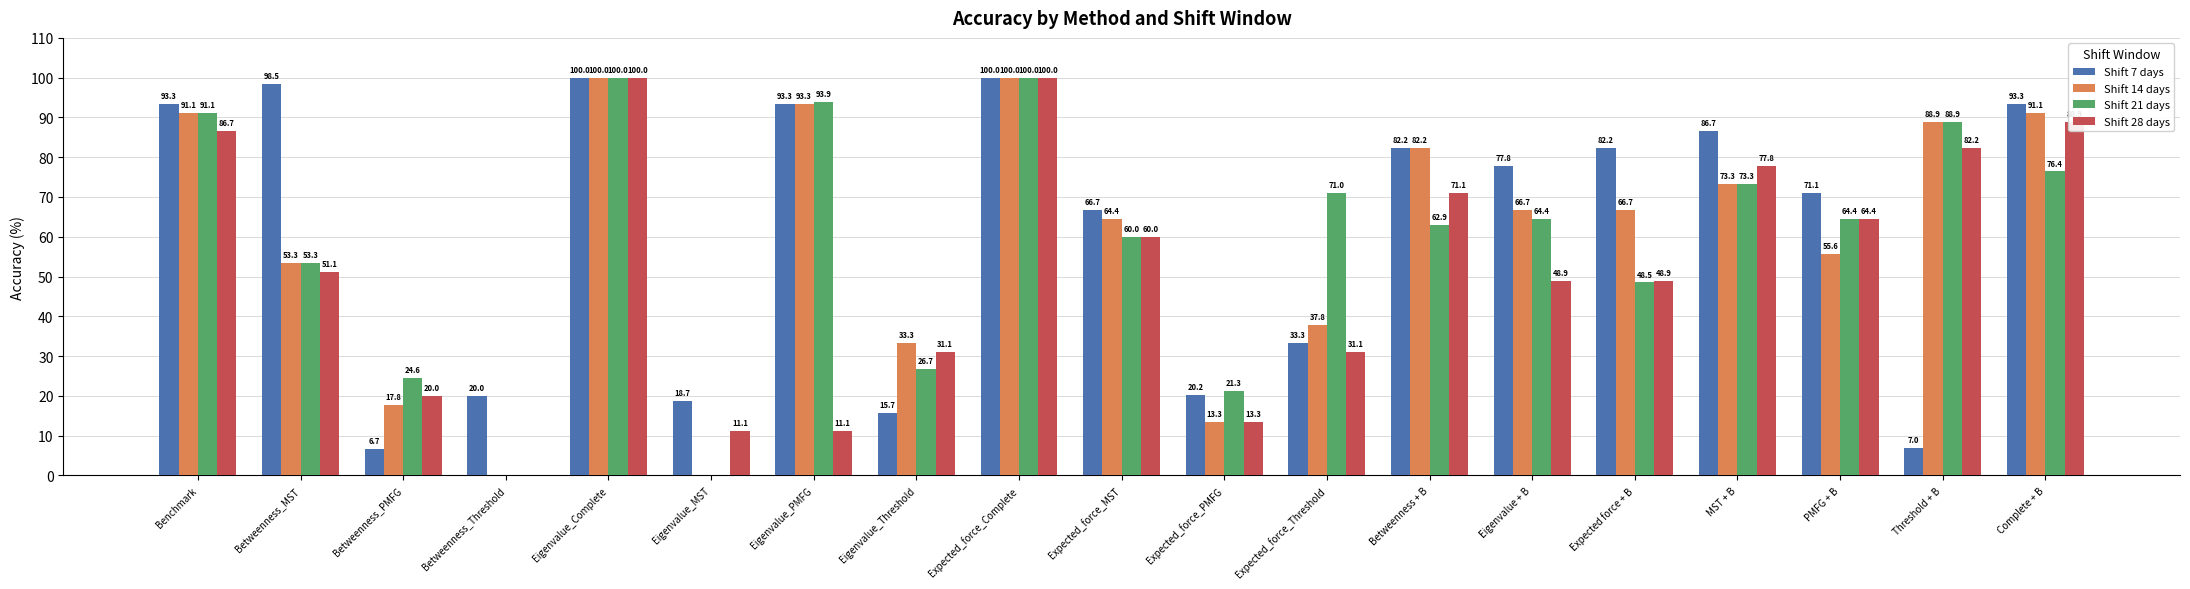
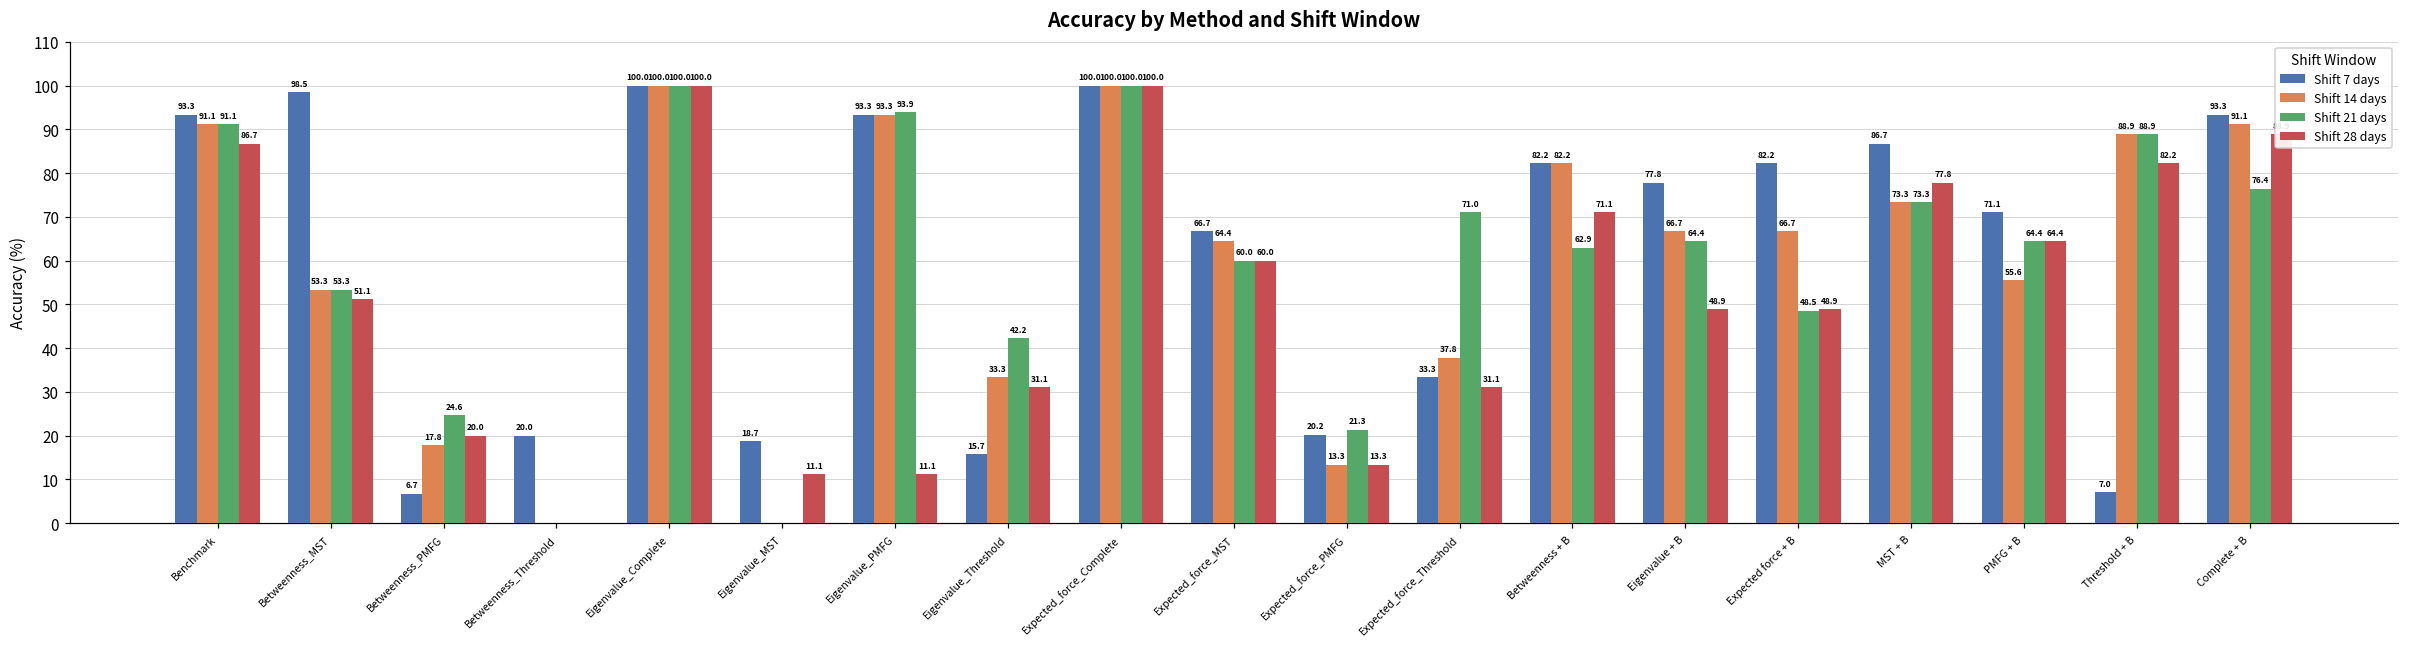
  {
    "Shift 7 days": {
      "Benchmark": 93.3,
      "Betweenness_MST": 98.5,
      "Betweenness_PMFG": 6.7,
      "Betweenness_Threshold": 20.0,
      "Eigenvalue_Complete": 100.0,
      "Eigenvalue_MST": 18.7,
      "Eigenvalue_PMFG": 93.3,
      "Eigenvalue_Threshold": 15.7,
      "Expected_force_Complete": 100.0,
      "Expected_force_MST": 66.7,
      "Expected_force_PMFG": 20.2,
      "Expected_force_Threshold": 33.3,
      "Betweenness + B": 82.2,
      "Eigenvalue + B": 77.8,
      "Expected force + B": 82.2,
      "MST + B": 86.7,
      "PMFG + B": 71.1,
      "Threshold + B": 7.0,
      "Complete + B": 93.3
    },
    "Shift 21 days": {
      "Benchmark": 91.1,
      "Betweenness_MST": 53.3,
      "Betweenness_PMFG": 24.6,
      "Eigenvalue_Complete": 100.0,
      "Eigenvalue_PMFG": 93.9,
-     "Eigenvalue_Threshold": 26.7,
+     "Eigenvalue_Threshold": 42.2,
      "Expected_force_Complete": 100.0,
      "Expected_force_MST": 60.0,
      "Expected_force_PMFG": 21.3,
      "Expected_force_Threshold": 71.0,
      "Betweenness + B": 62.9,
      "Eigenvalue + B": 64.4,
      "Expected force + B": 48.5,
      "MST + B": 73.3,
      "PMFG + B": 64.4,
      "Threshold + B": 88.9,
      "Complete + B": 76.4
    }
  }
